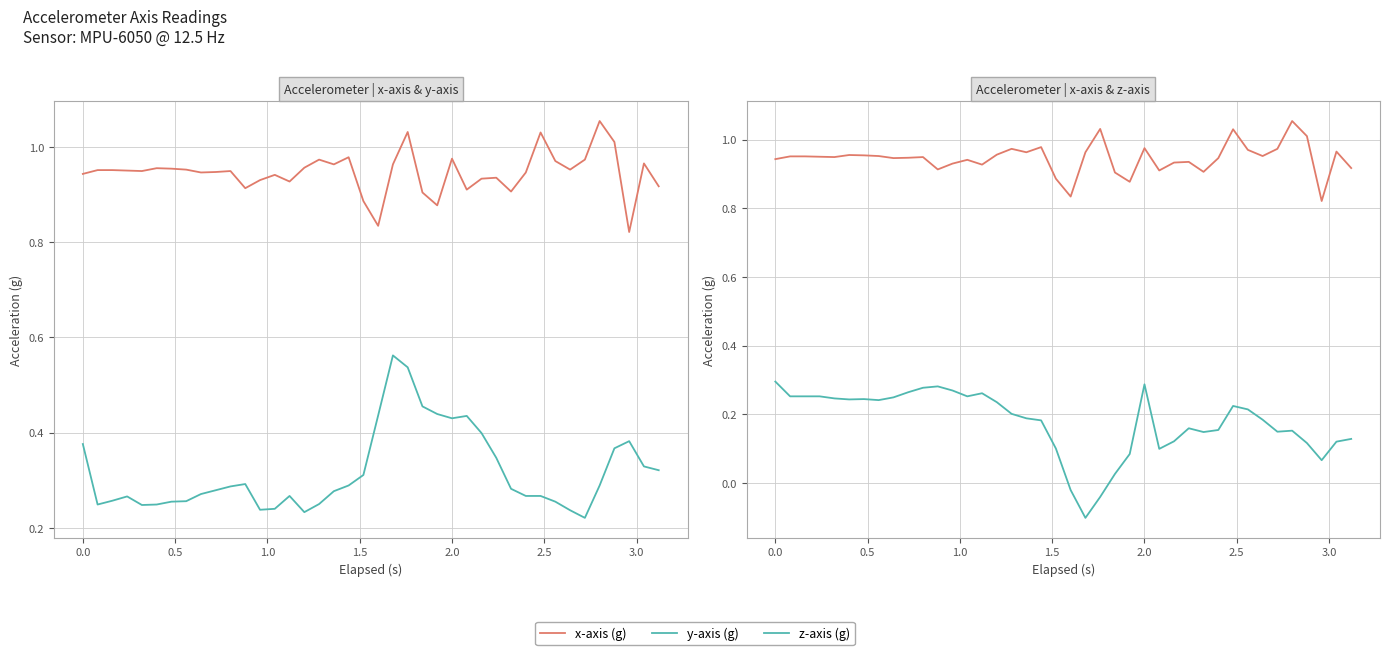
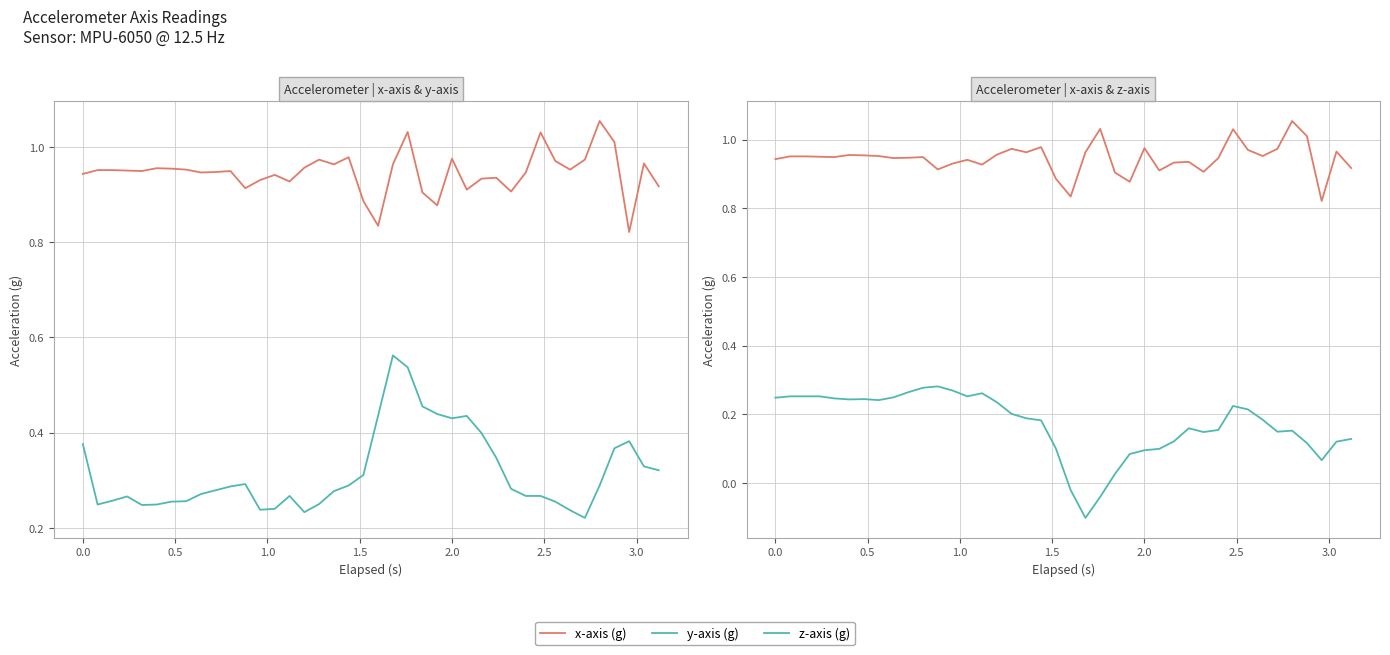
  {
    "Accelerometer | x-axis & y-axis": {
      "x-axis (g)": {
        "0.0": 0.94,
        "2.0": 0.98
      },
      "y-axis (g)": {
        "0.0": 0.38,
        "2.0": 0.43
      }
    },
    "Accelerometer | x-axis & z-axis": {
      "x-axis (g)": {
        "0.0": 0.94,
        "2.0": 0.98
      },
      "z-axis (g)": {
-       "0.0": 0.30,
-       "2.0": 0.29
+       "0.0": 0.25,
+       "2.0": 0.10
      }
    }
  }
